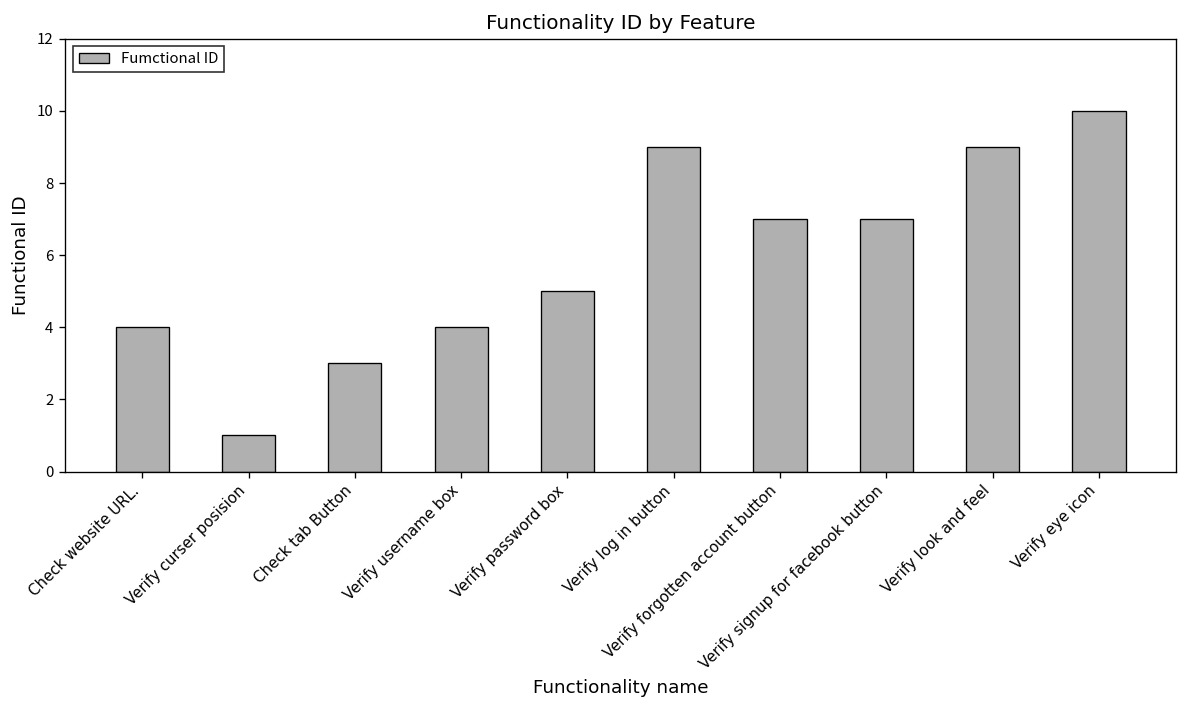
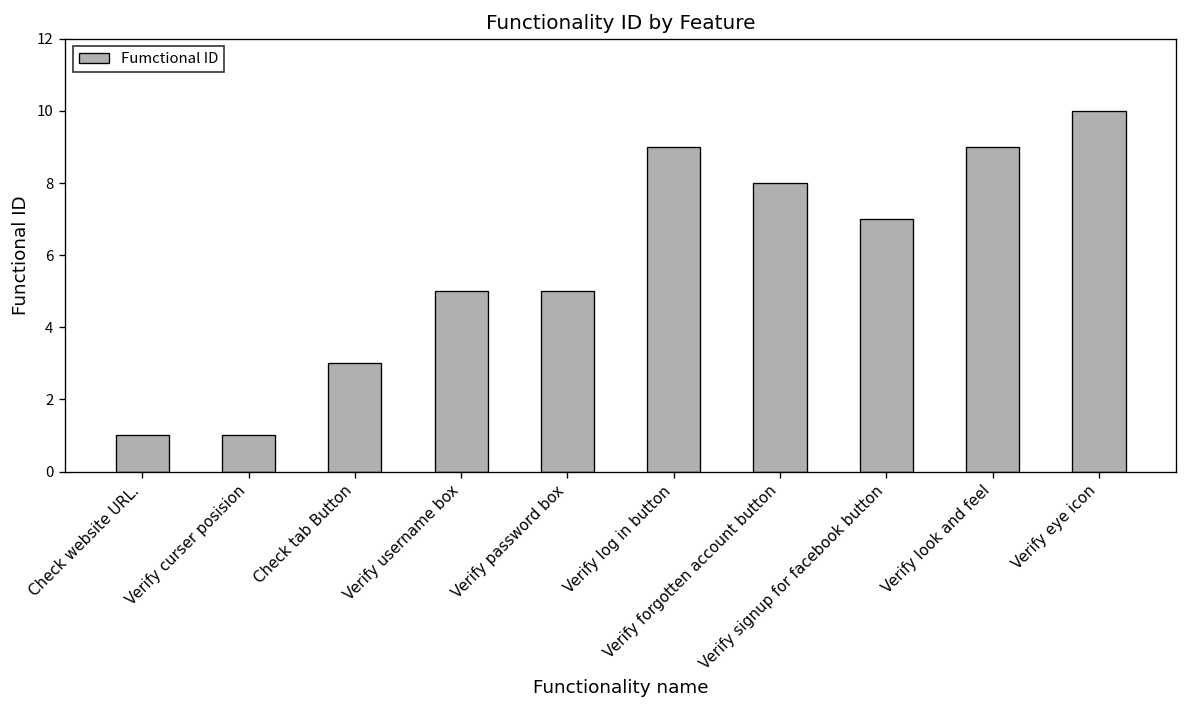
  {
-   "Check website URL.": 4,
+   "Check website URL.": 1,
    "Verify curser posision": 1,
    "Check tab Button": 3,
-   "Verify username box": 4,
+   "Verify username box": 5,
    "Verify password box": 5,
    "Verify log in button": 9,
-   "Verify forgotten account button": 7,
+   "Verify forgotten account button": 8,
    "Verify signup for facebook button": 7,
    "Verify look and feel": 9,
    "Verify eye icon": 10
  }
